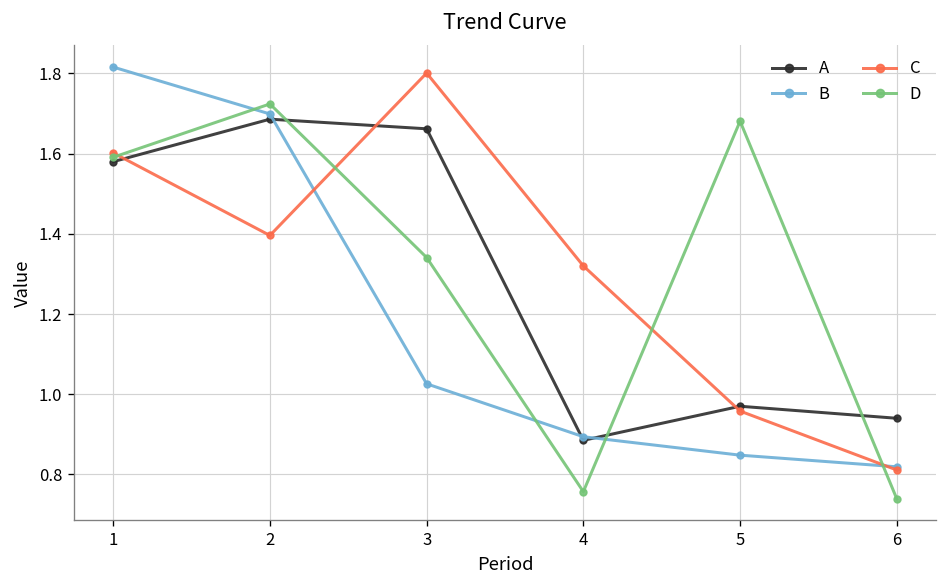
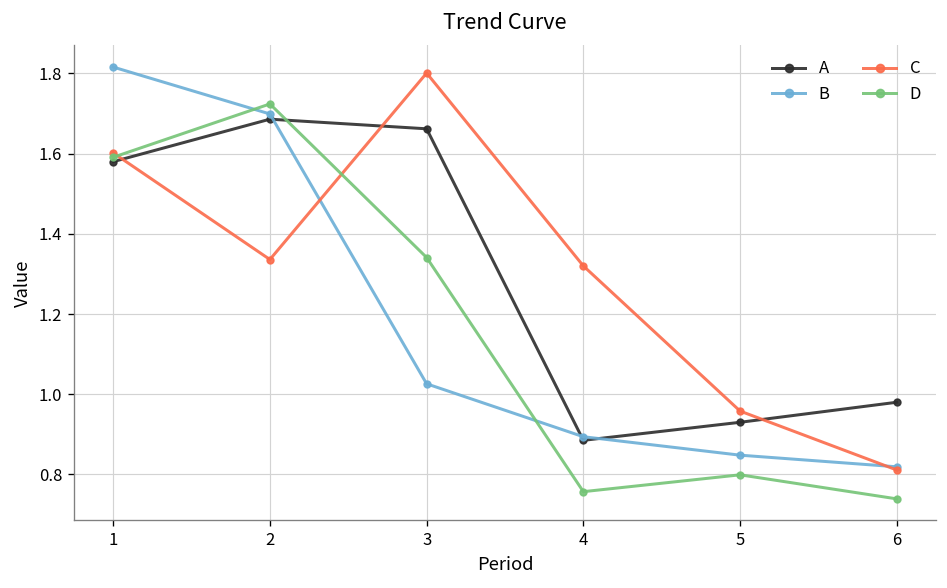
  {
    "A": {
      "1": 1.58,
      "2": 1.69,
      "3": 1.66,
      "4": 0.89,
-     "5": 0.97,
-     "6": 0.94
+     "5": 0.93,
+     "6": 0.98
    },
    "B": {
      "1": 1.82,
      "2": 1.70,
      "3": 1.03,
      "4": 0.89,
      "5": 0.85,
      "6": 0.82
    },
    "C": {
      "1": 1.60,
-     "2": 1.40,
+     "2": 1.34,
      "3": 1.80,
      "4": 1.32,
      "5": 0.96,
      "6": 0.81
    },
    "D": {
      "1": 1.59,
      "2": 1.72,
      "3": 1.34,
      "4": 0.76,
-     "5": 1.68,
+     "5": 0.80,
      "6": 0.74
    }
  }
